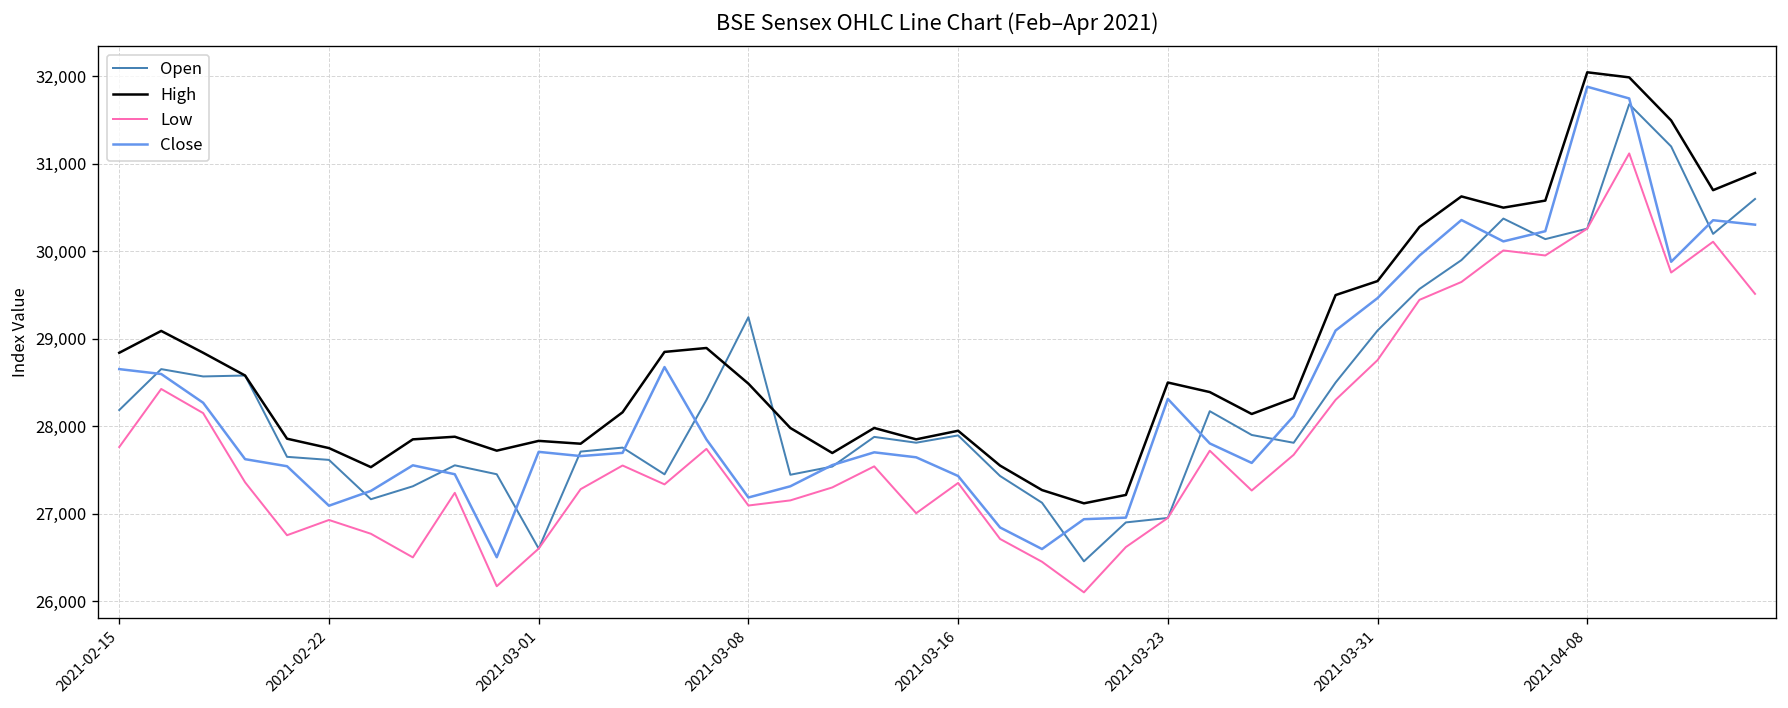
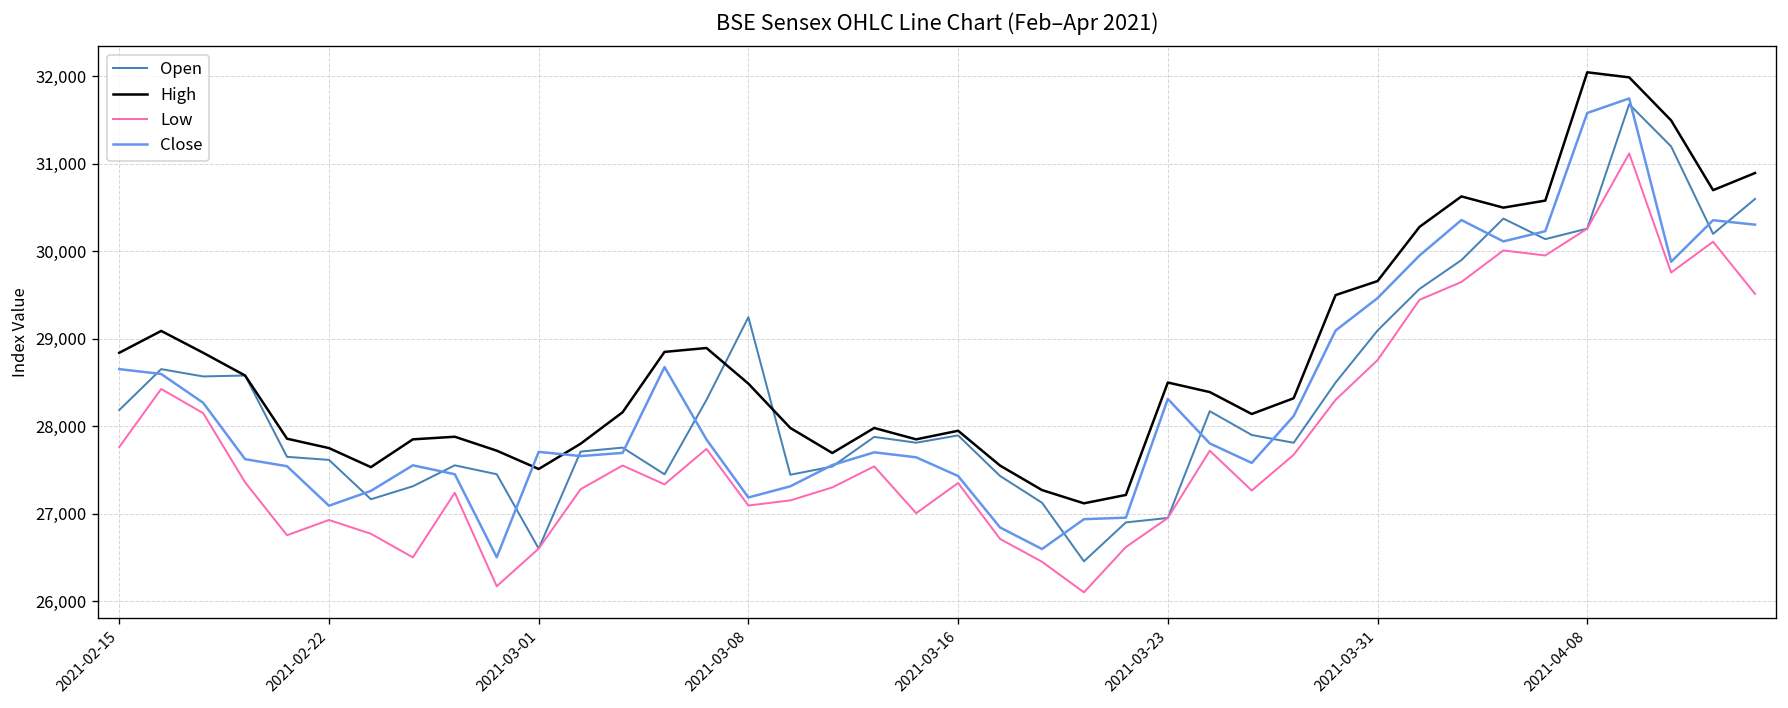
  {
    "Open": {
      "2021-02-15": "28,200",
      "2021-02-22": "27,600",
      "2021-03-08": "29,200",
      "2021-03-16": "27,900",
      "2021-03-31": "29,100"
    },
    "High": {
      "2021-02-15": "28,800",
      "2021-02-22": "27,800",
-     "2021-03-01": "27,800",
+     "2021-03-01": "27,500",
      "2021-03-08": "28,500",
      "2021-03-16": "27,900",
      "2021-03-23": "28,500",
      "2021-03-31": "29,700",
      "2021-04-08": "32,000"
    },
    "Low": {
      "2021-02-15": "27,800",
      "2021-02-22": "26,900",
      "2021-03-08": "27,100",
      "2021-03-16": "27,400",
      "2021-03-31": "28,800"
    },
    "Close": {
      "2021-02-15": "28,700",
      "2021-02-22": "27,100",
      "2021-03-01": "27,700",
      "2021-03-08": "27,200",
      "2021-03-16": "27,400",
      "2021-03-23": "28,300",
      "2021-03-31": "29,500",
-     "2021-04-08": "31,900"
+     "2021-04-08": "31,600"
    }
  }
